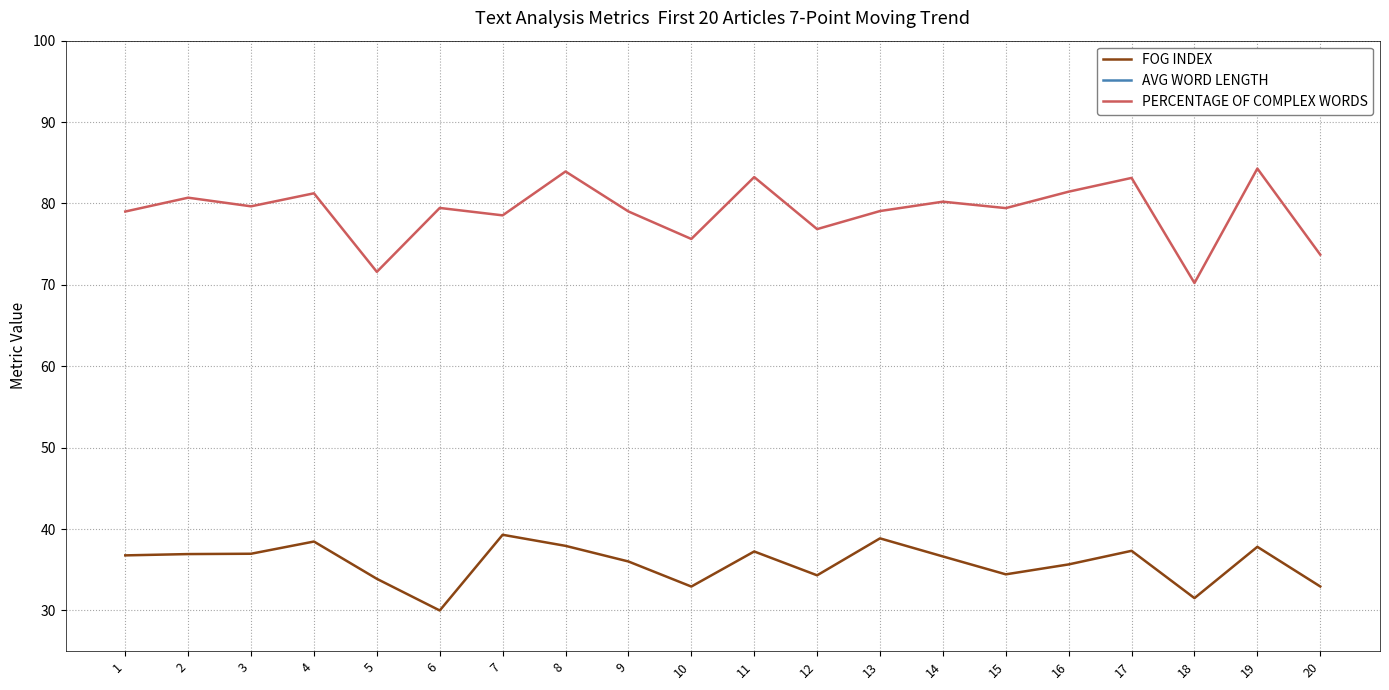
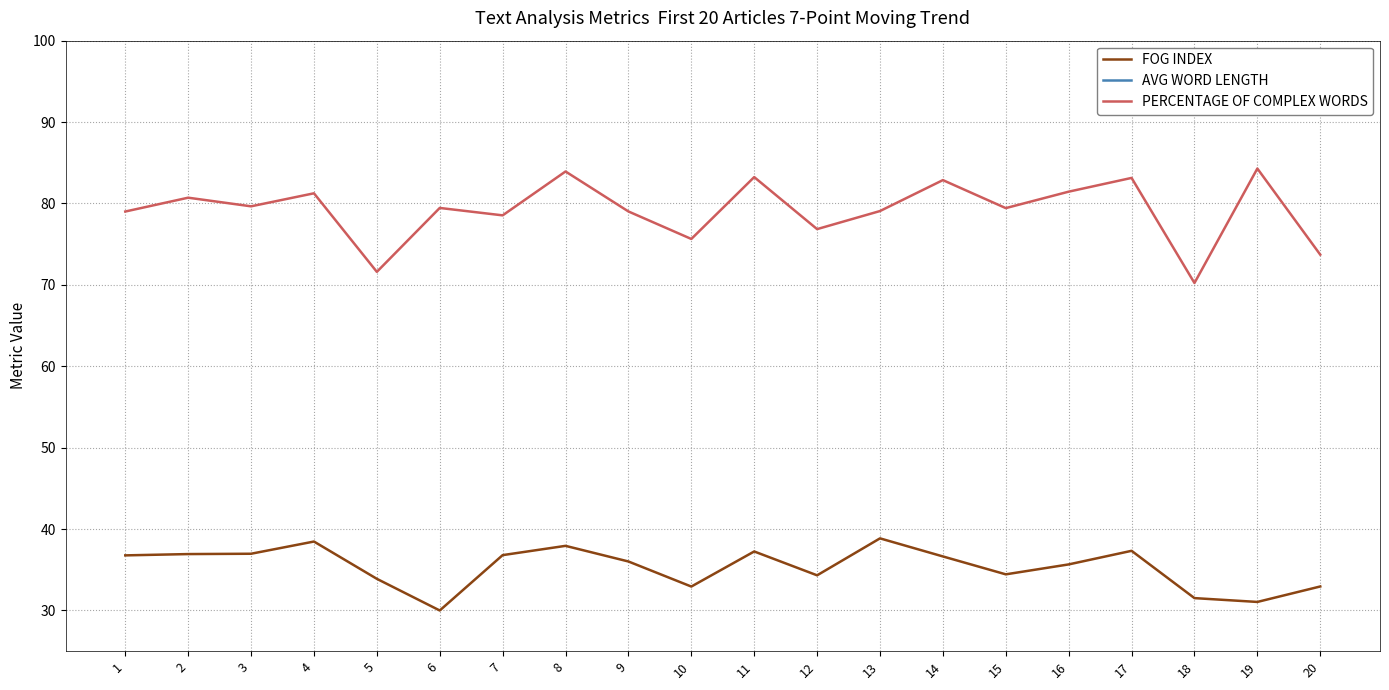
  {
    "FOG INDEX": {
      "1": 37,
      "2": 37,
      "3": 37,
      "4": 38,
      "5": 34,
      "6": 30,
-     "7": 39,
+     "7": 37,
      "8": 38,
      "9": 36,
      "10": 33,
      "11": 37,
      "12": 34,
      "13": 39,
      "14": 37,
      "15": 34,
      "16": 36,
      "17": 37,
      "18": 32,
-     "19": 38,
+     "19": 31,
      "20": 33
    },
    "PERCENTAGE OF COMPLEX WORDS": {
      "1": 79,
      "2": 81,
      "3": 80,
      "4": 81,
      "5": 72,
      "6": 79,
      "7": 79,
      "8": 84,
      "9": 79,
      "10": 76,
      "11": 83,
      "12": 77,
      "13": 79,
-     "14": 80,
+     "14": 83,
      "15": 79,
      "16": 81,
      "17": 83,
      "18": 70,
      "19": 84,
      "20": 74
    }
  }
